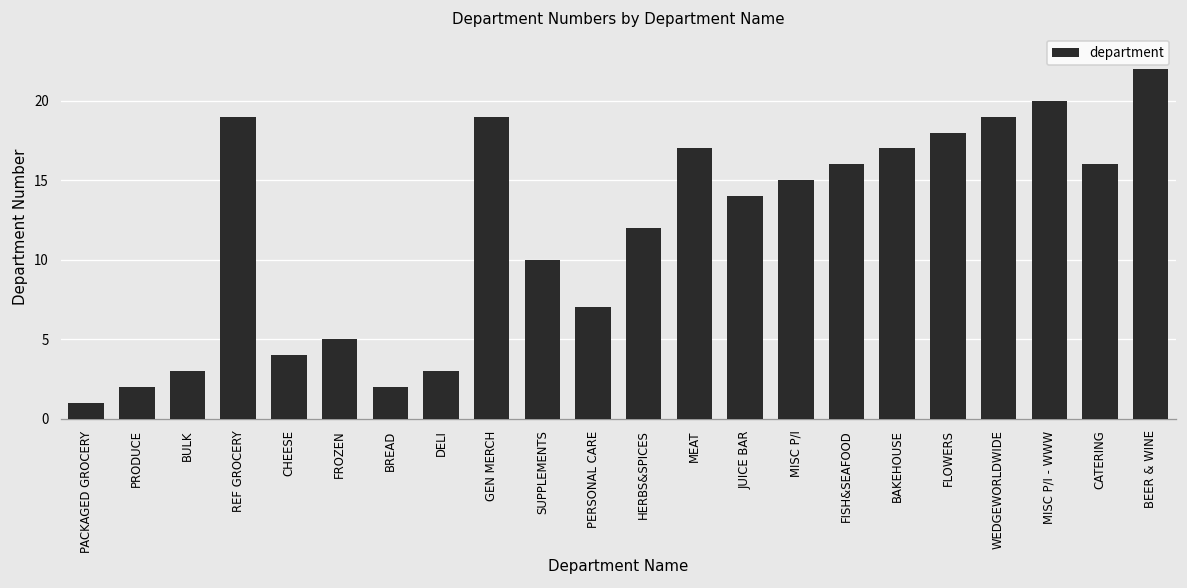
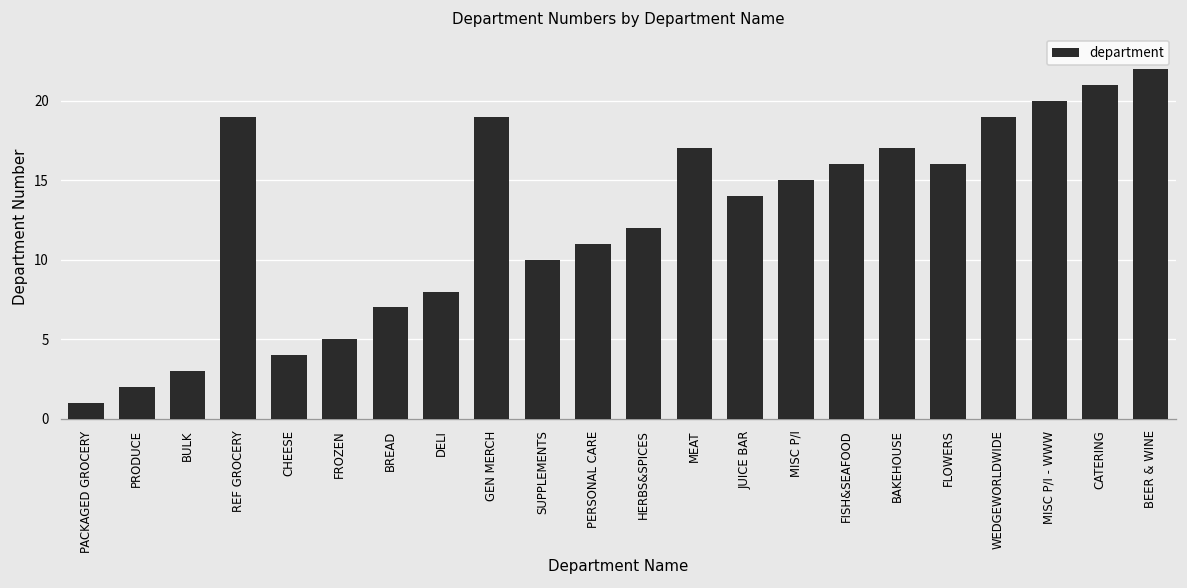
  {
    "PACKAGED GROCERY": 1,
    "PRODUCE": 2,
    "BULK": 3,
    "REF GROCERY": 19,
    "CHEESE": 4,
    "FROZEN": 5,
-   "BREAD": 2,
-   "DELI": 3,
+   "BREAD": 7,
+   "DELI": 8,
    "GEN MERCH": 19,
    "SUPPLEMENTS": 10,
-   "PERSONAL CARE": 7,
+   "PERSONAL CARE": 11,
    "HERBS&SPICES": 12,
    "MEAT": 17,
    "JUICE BAR": 14,
    "MISC P/I": 15,
    "FISH&SEAFOOD": 16,
    "BAKEHOUSE": 17,
-   "FLOWERS": 18,
+   "FLOWERS": 16,
    "WEDGEWORLDWIDE": 19,
    "MISC P/I - WWW": 20,
-   "CATERING": 16,
+   "CATERING": 21,
    "BEER & WINE": 22
  }
